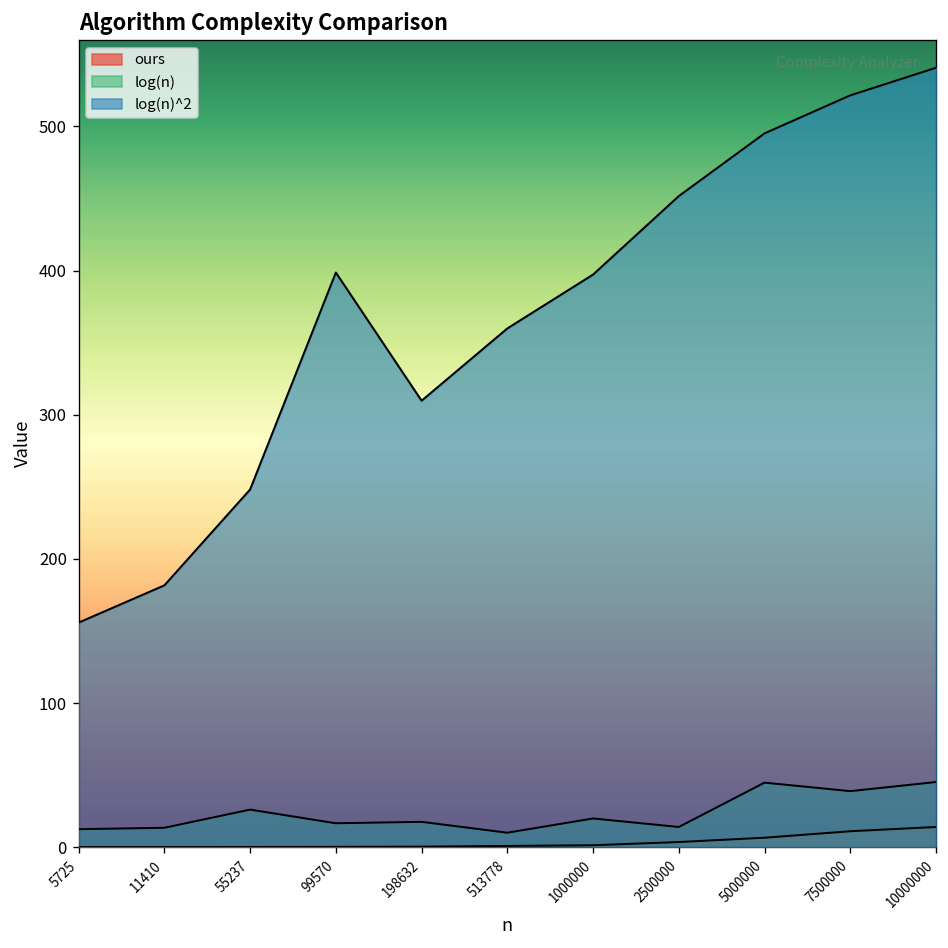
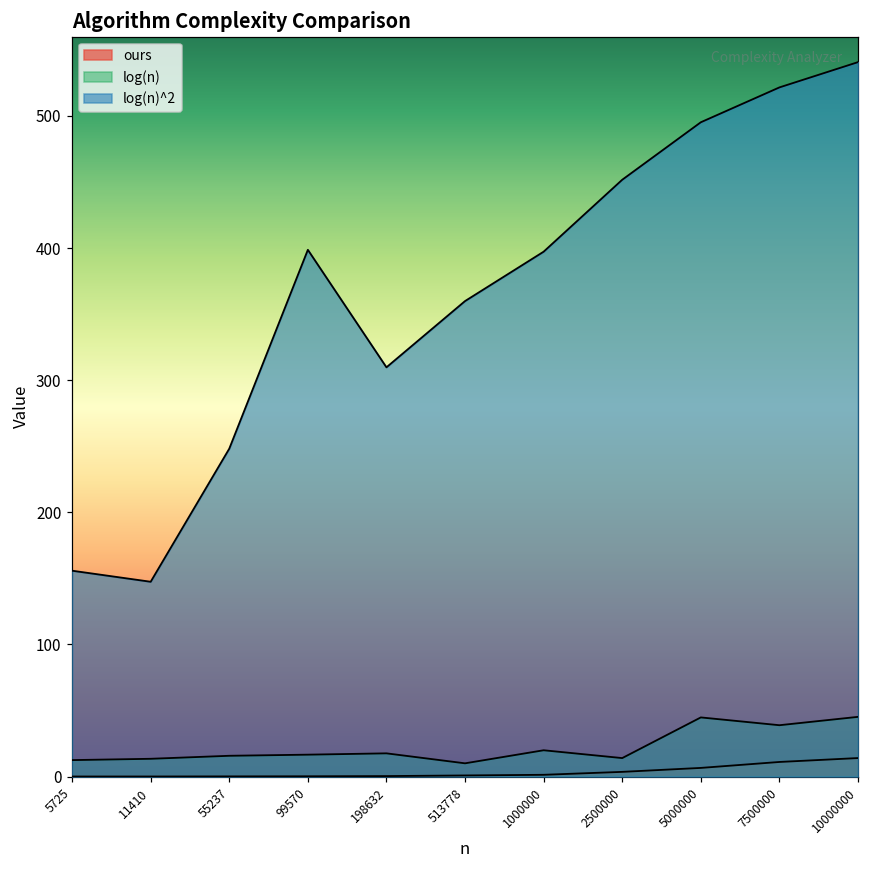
  {
    "ours": {
      "5725": 0,
      "11410": 0,
      "55237": 0,
      "99570": 0,
      "198632": 0,
      "513778": 1,
      "1000000": 1,
      "2500000": 4,
      "5000000": 7,
      "7500000": 11,
      "10000000": 14
    },
    "log(n)": {
      "5725": 12,
      "11410": 13,
-     "55237": 26,
+     "55237": 16,
      "99570": 17,
      "198632": 18,
      "513778": 10,
      "1000000": 20,
      "2500000": 14,
      "5000000": 45,
      "7500000": 39,
      "10000000": 45
    },
    "log(n)^2": {
      "5725": 156,
-     "11410": 182,
+     "11410": 147,
      "55237": 248,
      "99570": 399,
      "198632": 310,
      "513778": 360,
      "1000000": 397,
      "2500000": 452,
      "5000000": 495,
      "7500000": 522,
      "10000000": 541
    }
  }
